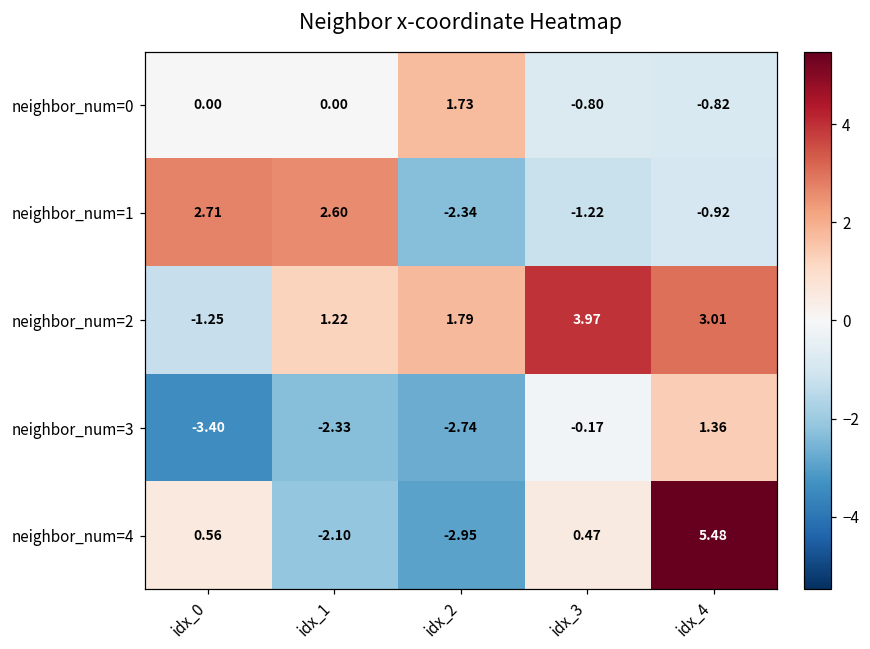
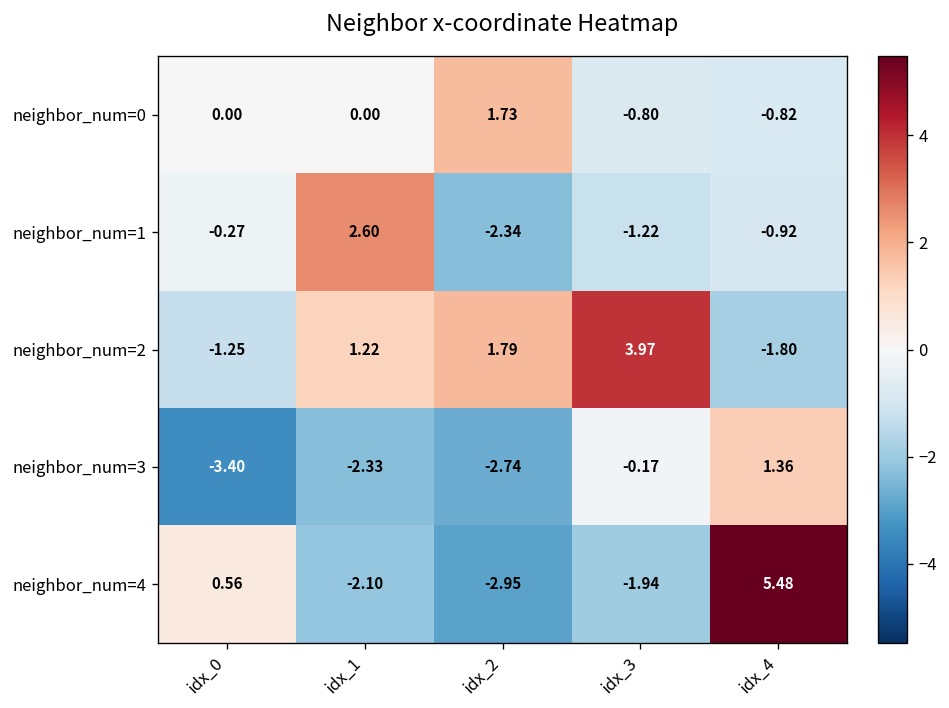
  {
    "neighbor_num=0": {
      "idx_0": 0.00,
      "idx_1": 0.00,
      "idx_2": 1.73,
      "idx_3": -0.80,
      "idx_4": -0.82
    },
    "neighbor_num=1": {
-     "idx_0": 2.71,
+     "idx_0": -0.27,
      "idx_1": 2.60,
      "idx_2": -2.34,
      "idx_3": -1.22,
      "idx_4": -0.92
    },
    "neighbor_num=2": {
      "idx_0": -1.25,
      "idx_1": 1.22,
      "idx_2": 1.79,
      "idx_3": 3.97,
-     "idx_4": 3.01
+     "idx_4": -1.80
    },
    "neighbor_num=3": {
      "idx_0": -3.40,
      "idx_1": -2.33,
      "idx_2": -2.74,
      "idx_3": -0.17,
      "idx_4": 1.36
    },
    "neighbor_num=4": {
      "idx_0": 0.56,
      "idx_1": -2.10,
      "idx_2": -2.95,
-     "idx_3": 0.47,
+     "idx_3": -1.94,
      "idx_4": 5.48
    }
  }
